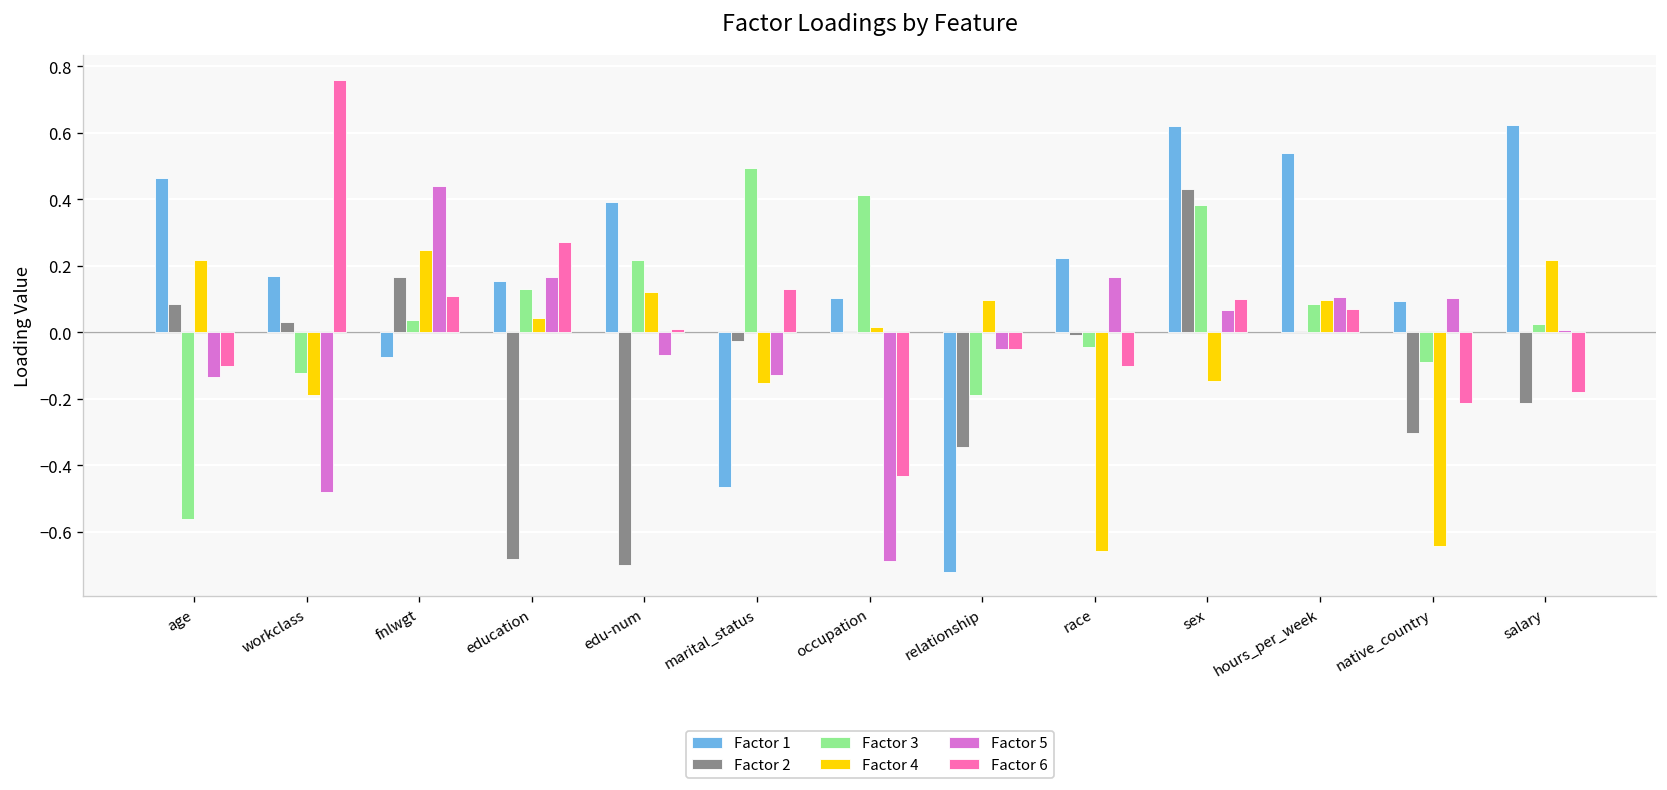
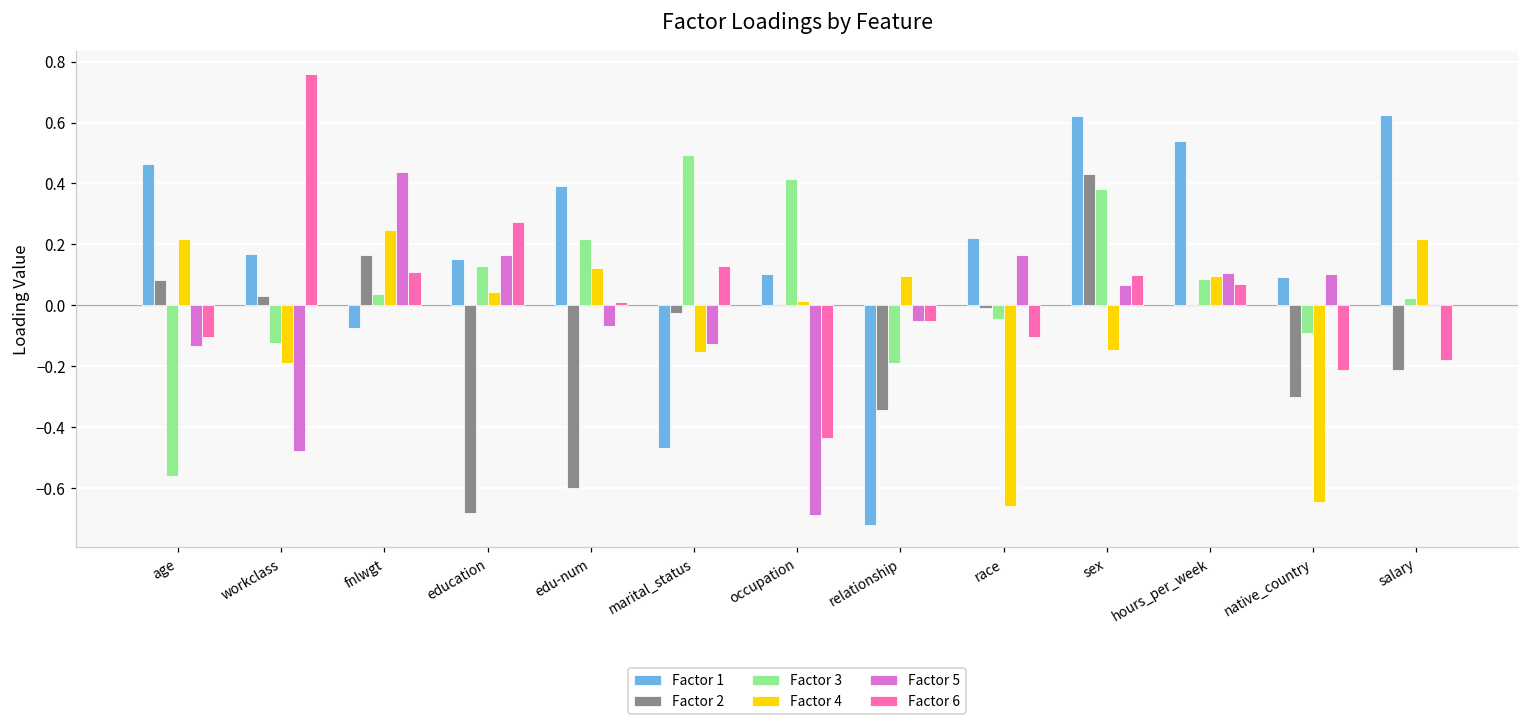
  {
    "Factor 1": {
      "age": 0.46,
      "workclass": 0.17,
      "fnlwgt": -0.08,
      "education": 0.15,
      "edu-num": 0.39,
      "marital_status": -0.47,
      "occupation": 0.10,
      "relationship": -0.72,
      "race": 0.22,
      "sex": 0.62,
      "hours_per_week": 0.54,
      "native_country": 0.09,
      "salary": 0.62
    },
    "Factor 2": {
      "age": 0.08,
      "workclass": 0.03,
      "fnlwgt": 0.17,
      "education": -0.68,
-     "edu-num": -0.70,
+     "edu-num": -0.60,
      "marital_status": -0.03,
      "relationship": -0.34,
      "sex": 0.43,
      "native_country": -0.30,
      "salary": -0.21
    },
    "Factor 3": {
      "age": -0.56,
      "workclass": -0.12,
      "fnlwgt": 0.04,
      "education": 0.13,
      "edu-num": 0.22,
      "marital_status": 0.49,
      "occupation": 0.41,
      "relationship": -0.19,
      "race": -0.04,
      "sex": 0.38,
      "hours_per_week": 0.09,
      "native_country": -0.09,
      "salary": 0.02
    },
    "Factor 4": {
      "age": 0.22,
      "workclass": -0.19,
      "fnlwgt": 0.25,
      "education": 0.04,
      "edu-num": 0.12,
      "marital_status": -0.15,
      "occupation": 0.02,
      "relationship": 0.10,
      "race": -0.66,
      "sex": -0.15,
      "hours_per_week": 0.10,
      "native_country": -0.64,
      "salary": 0.22
    }
  }
